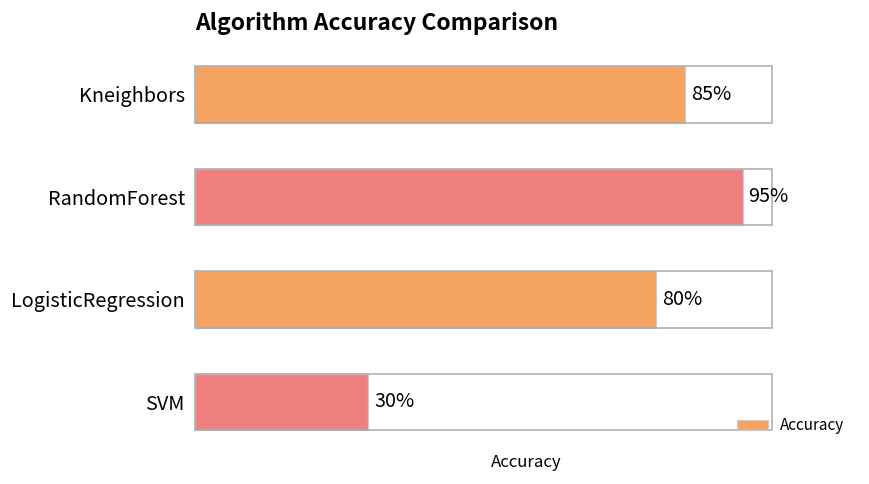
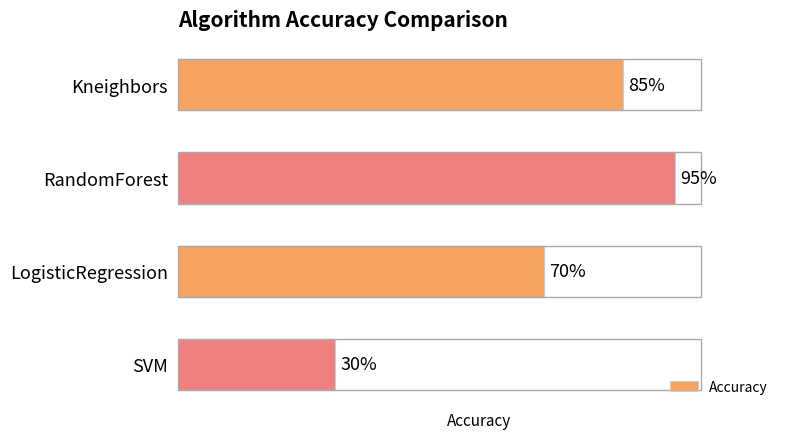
  {
    "Kneighbors": "85%",
    "RandomForest": "95%",
-   "LogisticRegression": "80%",
+   "LogisticRegression": "70%",
    "SVM": "30%"
  }
